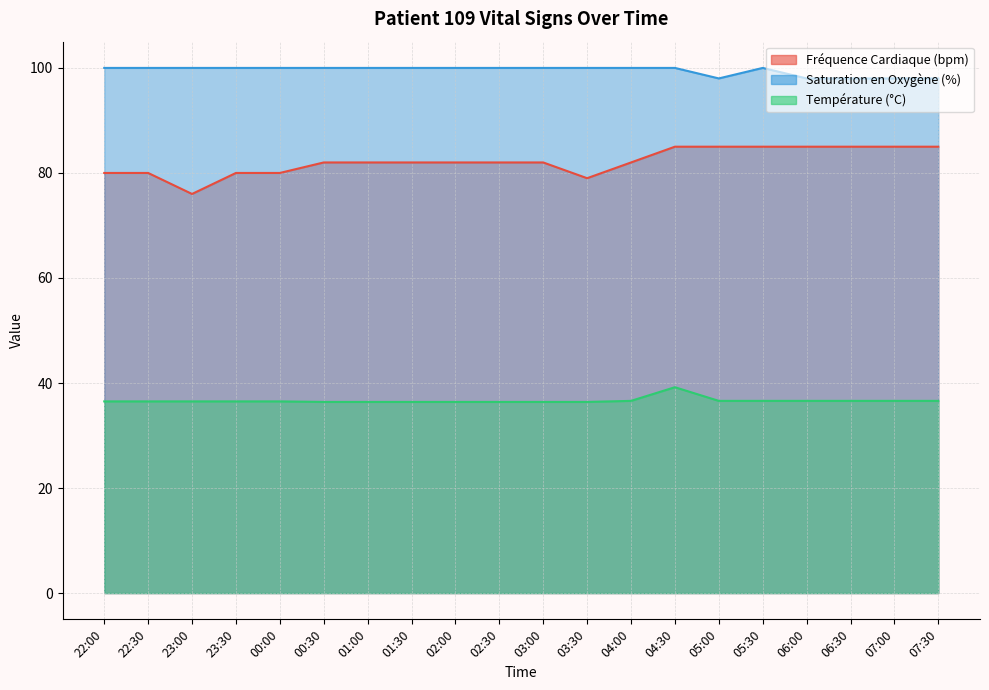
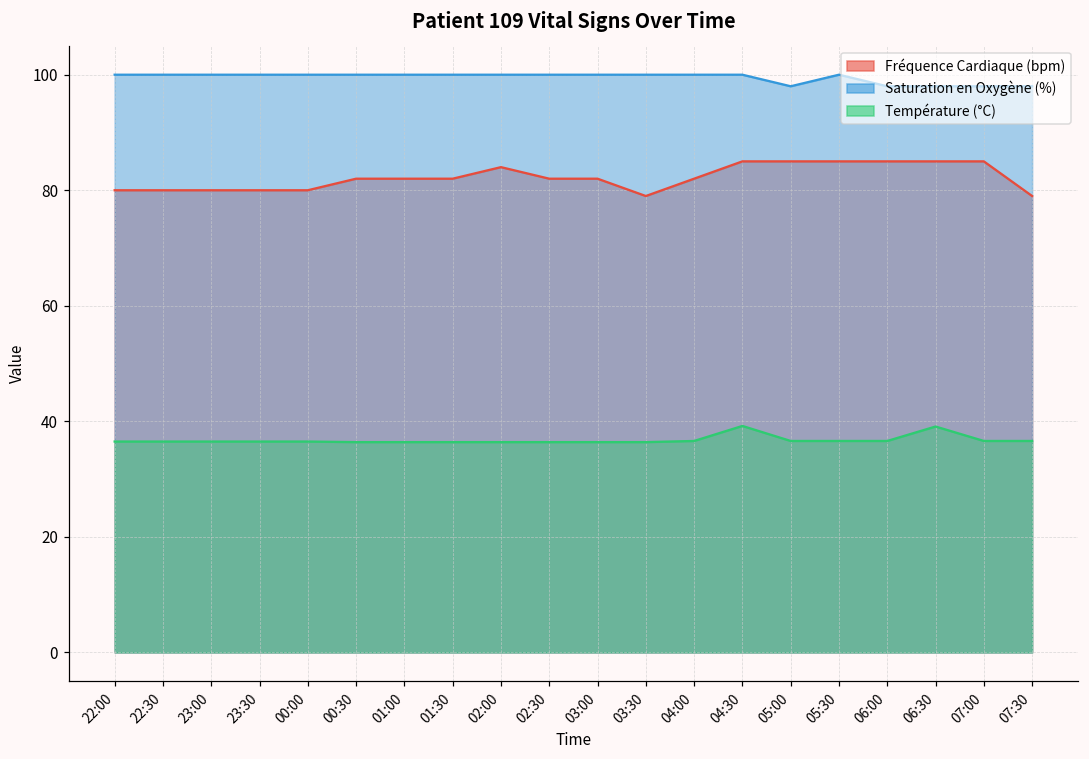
  {
    "Fréquence Cardiaque (bpm)": {
      "22:00": 80,
      "22:30": 80,
-     "23:00": 76,
+     "23:00": 80,
      "23:30": 80,
      "00:00": 80,
      "00:30": 82,
      "01:00": 82,
      "01:30": 82,
-     "02:00": 82,
+     "02:00": 84,
      "02:30": 82,
      "03:00": 82,
      "03:30": 79,
      "04:00": 82,
      "04:30": 85,
      "05:00": 85,
      "05:30": 85,
      "06:00": 85,
      "06:30": 85,
      "07:00": 85,
-     "07:30": 85
+     "07:30": 79
    },
    "Saturation en Oxygène (%)": {
      "22:00": 100,
      "22:30": 100,
      "23:00": 100,
      "23:30": 100,
      "00:00": 100,
      "00:30": 100,
      "01:00": 100,
      "01:30": 100,
      "02:00": 100,
      "02:30": 100,
      "03:00": 100,
      "03:30": 100,
      "04:00": 100,
      "04:30": 100,
      "05:00": 98,
      "05:30": 100
    },
    "Température (°C)": {
      "22:00": 37,
      "22:30": 37,
      "23:00": 37,
      "23:30": 37,
      "00:00": 37,
      "00:30": 36,
      "01:00": 36,
      "01:30": 36,
      "02:00": 36,
      "02:30": 36,
      "03:00": 36,
      "03:30": 36,
      "04:00": 37,
      "04:30": 39,
      "05:00": 37,
      "05:30": 37,
      "06:00": 37,
-     "06:30": 37,
+     "06:30": 39,
      "07:00": 37,
      "07:30": 37
    }
  }
